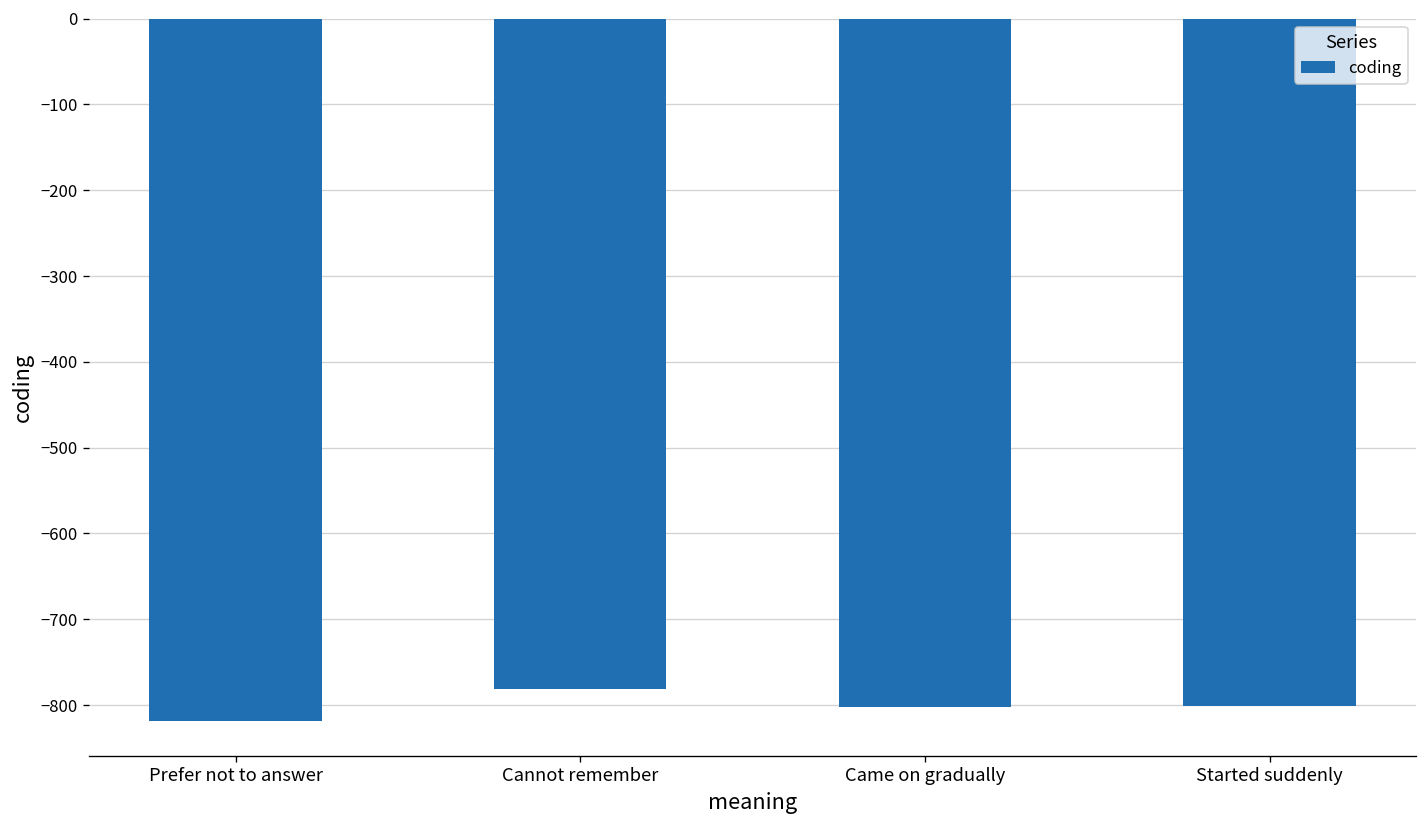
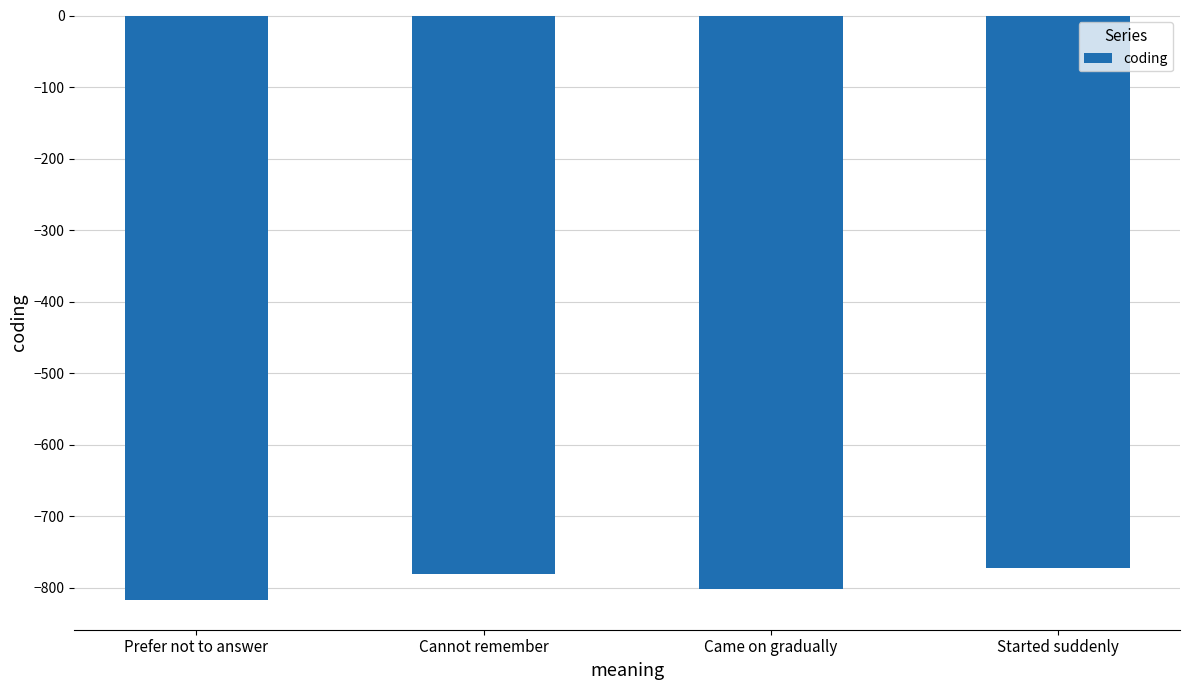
  {
    "Prefer not to answer": -820,
    "Cannot remember": -780,
    "Came on gradually": -800,
-   "Started suddenly": -800
+   "Started suddenly": -770
  }
